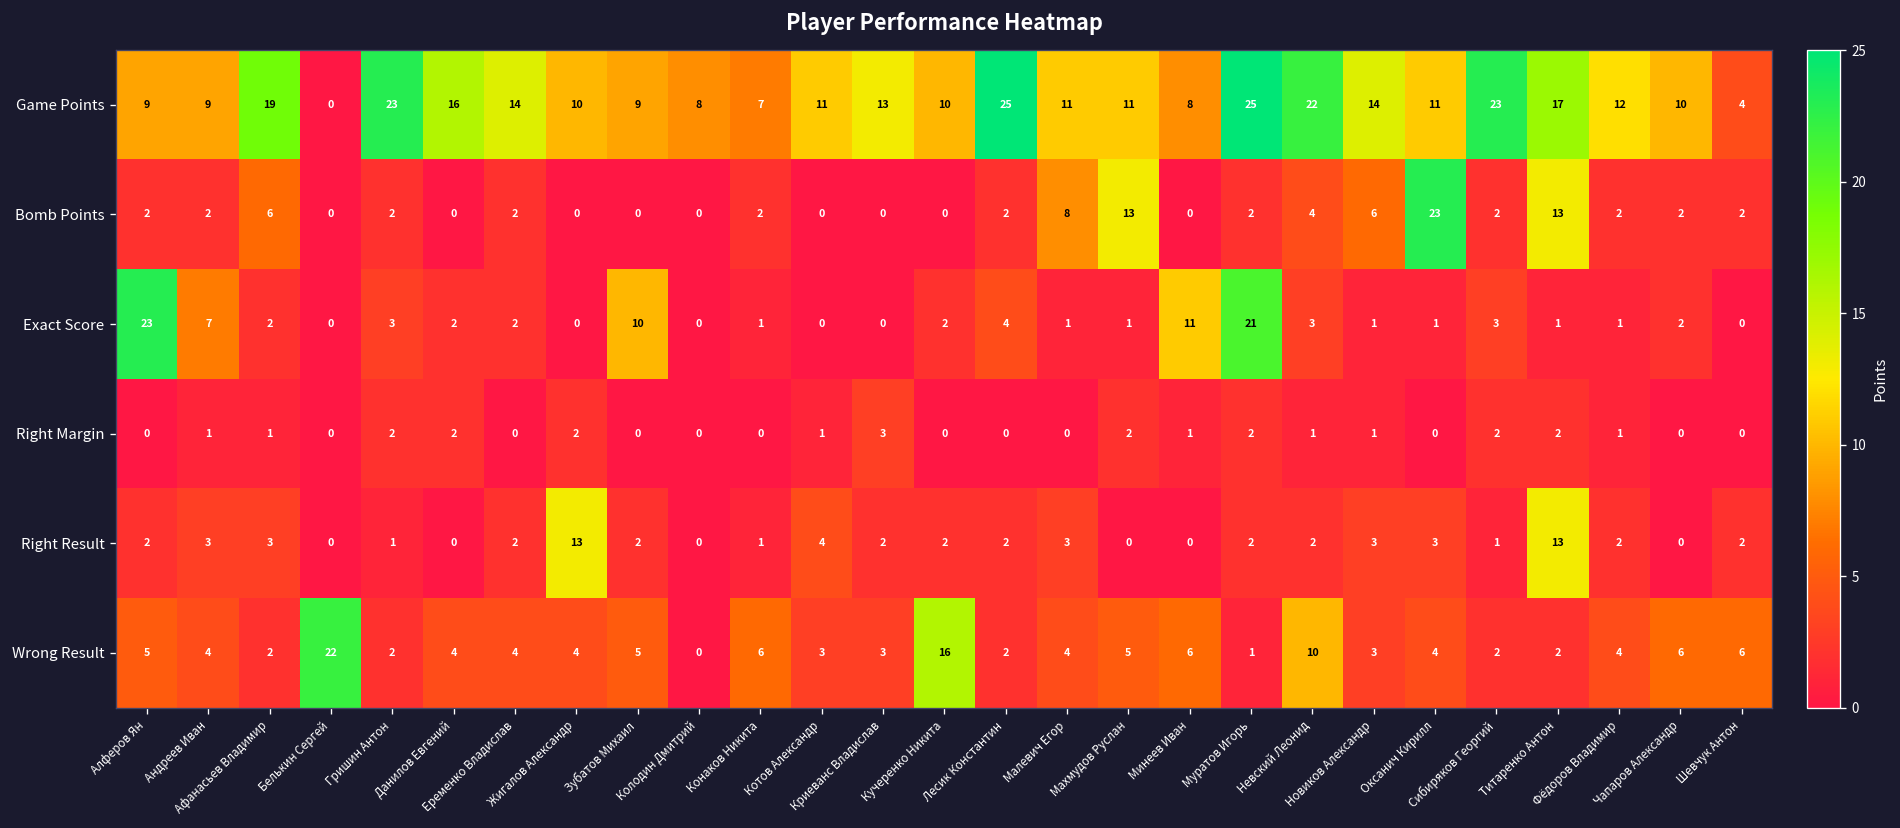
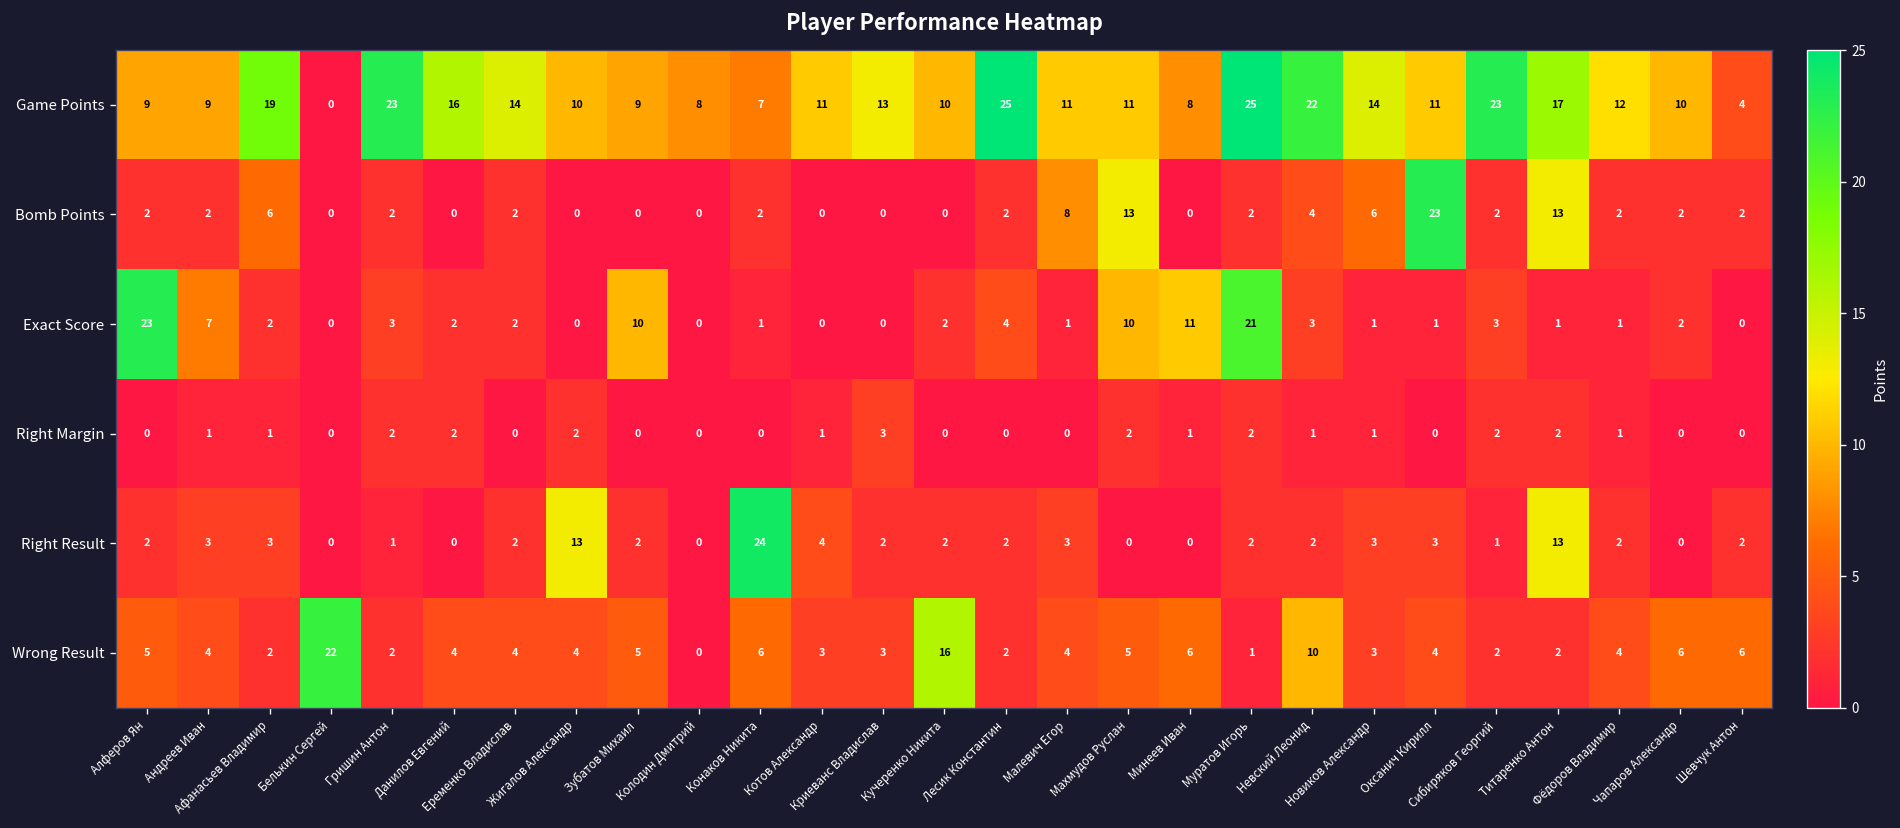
  {
    "Game Points": {
      "Алферов Ян": 9,
      "Андреев Иван": 9,
      "Афанасьев Владимир": 19,
      "Белькин Сергей": 0,
      "Гришин Антон": 23,
      "Данилов Евгений": 16,
      "Еременко Владислав": 14,
      "Жигалов Александр": 10,
      "Зубатов Михаил": 9,
      "Колодин Дмитрий": 8,
      "Конаков Никита": 7,
      "Котов Александр": 11,
      "Криеванс Владислав": 13,
      "Кучеренко Никита": 10,
      "Лесик Константин": 25,
      "Малевич Егор": 11,
      "Махмудов Руслан": 11,
      "Минеев Иван": 8,
      "Муратов Игорь": 25,
      "Невский Леонид": 22,
      "Новиков Александр": 14,
      "Оксанич Кирилл": 11,
      "Сибиряков Георгий": 23,
      "Титаренко Антон": 17,
      "Фёдоров Владимир": 12,
      "Чапаров Александр": 10,
      "Шевчук Антон": 4
    },
    "Bomb Points": {
      "Алферов Ян": 2,
      "Андреев Иван": 2,
      "Афанасьев Владимир": 6,
      "Белькин Сергей": 0,
      "Гришин Антон": 2,
      "Данилов Евгений": 0,
      "Еременко Владислав": 2,
      "Жигалов Александр": 0,
      "Зубатов Михаил": 0,
      "Колодин Дмитрий": 0,
      "Конаков Никита": 2,
      "Котов Александр": 0,
      "Криеванс Владислав": 0,
      "Кучеренко Никита": 0,
      "Лесик Константин": 2,
      "Малевич Егор": 8,
      "Махмудов Руслан": 13,
      "Минеев Иван": 0,
      "Муратов Игорь": 2,
      "Невский Леонид": 4,
      "Новиков Александр": 6,
      "Оксанич Кирилл": 23,
      "Сибиряков Георгий": 2,
      "Титаренко Антон": 13,
      "Фёдоров Владимир": 2,
      "Чапаров Александр": 2,
      "Шевчук Антон": 2
    },
    "Exact Score": {
      "Алферов Ян": 23,
      "Андреев Иван": 7,
      "Афанасьев Владимир": 2,
      "Белькин Сергей": 0,
      "Гришин Антон": 3,
      "Данилов Евгений": 2,
      "Еременко Владислав": 2,
      "Жигалов Александр": 0,
      "Зубатов Михаил": 10,
      "Колодин Дмитрий": 0,
      "Конаков Никита": 1,
      "Котов Александр": 0,
      "Криеванс Владислав": 0,
      "Кучеренко Никита": 2,
      "Лесик Константин": 4,
      "Малевич Егор": 1,
-     "Махмудов Руслан": 1,
+     "Махмудов Руслан": 10,
      "Минеев Иван": 11,
      "Муратов Игорь": 21,
      "Невский Леонид": 3,
      "Новиков Александр": 1,
      "Оксанич Кирилл": 1,
      "Сибиряков Георгий": 3,
      "Титаренко Антон": 1,
      "Фёдоров Владимир": 1,
      "Чапаров Александр": 2,
      "Шевчук Антон": 0
    },
    "Right Margin": {
      "Алферов Ян": 0,
      "Андреев Иван": 1,
      "Афанасьев Владимир": 1,
      "Белькин Сергей": 0,
      "Гришин Антон": 2,
      "Данилов Евгений": 2,
      "Еременко Владислав": 0,
      "Жигалов Александр": 2,
      "Зубатов Михаил": 0,
      "Колодин Дмитрий": 0,
      "Конаков Никита": 0,
      "Котов Александр": 1,
      "Криеванс Владислав": 3,
      "Кучеренко Никита": 0,
      "Лесик Константин": 0,
      "Малевич Егор": 0,
      "Махмудов Руслан": 2,
      "Минеев Иван": 1,
      "Муратов Игорь": 2,
      "Невский Леонид": 1,
      "Новиков Александр": 1,
      "Оксанич Кирилл": 0,
      "Сибиряков Георгий": 2,
      "Титаренко Антон": 2,
      "Фёдоров Владимир": 1,
      "Чапаров Александр": 0,
      "Шевчук Антон": 0
    },
    "Right Result": {
      "Алферов Ян": 2,
      "Андреев Иван": 3,
      "Афанасьев Владимир": 3,
      "Белькин Сергей": 0,
      "Гришин Антон": 1,
      "Данилов Евгений": 0,
      "Еременко Владислав": 2,
      "Жигалов Александр": 13,
      "Зубатов Михаил": 2,
      "Колодин Дмитрий": 0,
-     "Конаков Никита": 1,
+     "Конаков Никита": 24,
      "Котов Александр": 4,
      "Криеванс Владислав": 2,
      "Кучеренко Никита": 2,
      "Лесик Константин": 2,
      "Малевич Егор": 3,
      "Махмудов Руслан": 0,
      "Минеев Иван": 0,
      "Муратов Игорь": 2,
      "Невский Леонид": 2,
      "Новиков Александр": 3,
      "Оксанич Кирилл": 3,
      "Сибиряков Георгий": 1,
      "Титаренко Антон": 13,
      "Фёдоров Владимир": 2,
      "Чапаров Александр": 0,
      "Шевчук Антон": 2
    },
    "Wrong Result": {
      "Алферов Ян": 5,
      "Андреев Иван": 4,
      "Афанасьев Владимир": 2,
      "Белькин Сергей": 22,
      "Гришин Антон": 2,
      "Данилов Евгений": 4,
      "Еременко Владислав": 4,
      "Жигалов Александр": 4,
      "Зубатов Михаил": 5,
      "Колодин Дмитрий": 0,
      "Конаков Никита": 6,
      "Котов Александр": 3,
      "Криеванс Владислав": 3,
      "Кучеренко Никита": 16,
      "Лесик Константин": 2,
      "Малевич Егор": 4,
      "Махмудов Руслан": 5,
      "Минеев Иван": 6,
      "Муратов Игорь": 1,
      "Невский Леонид": 10,
      "Новиков Александр": 3,
      "Оксанич Кирилл": 4,
      "Сибиряков Георгий": 2,
      "Титаренко Антон": 2,
      "Фёдоров Владимир": 4,
      "Чапаров Александр": 6,
      "Шевчук Антон": 6
    }
  }
